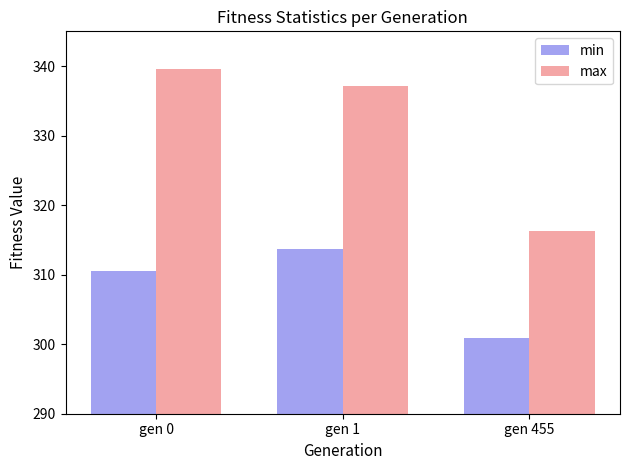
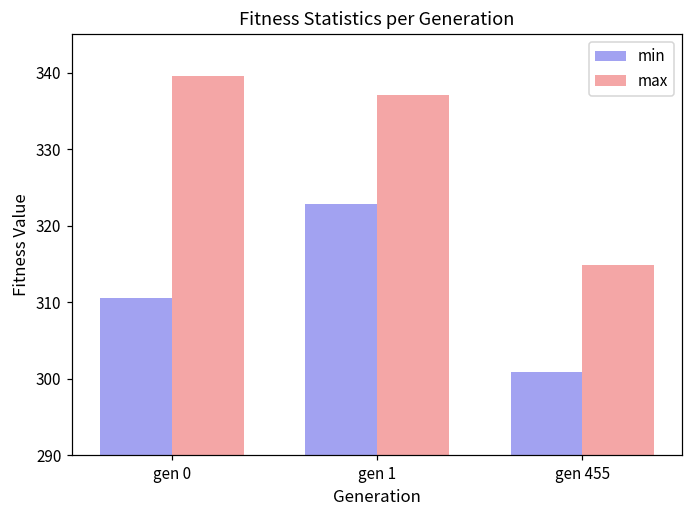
  {
    "min": {
      "gen 0": 311,
-     "gen 1": 314,
+     "gen 1": 323,
      "gen 455": 301
    },
    "max": {
      "gen 0": 340,
      "gen 1": 337,
-     "gen 455": 316
+     "gen 455": 315
    }
  }
